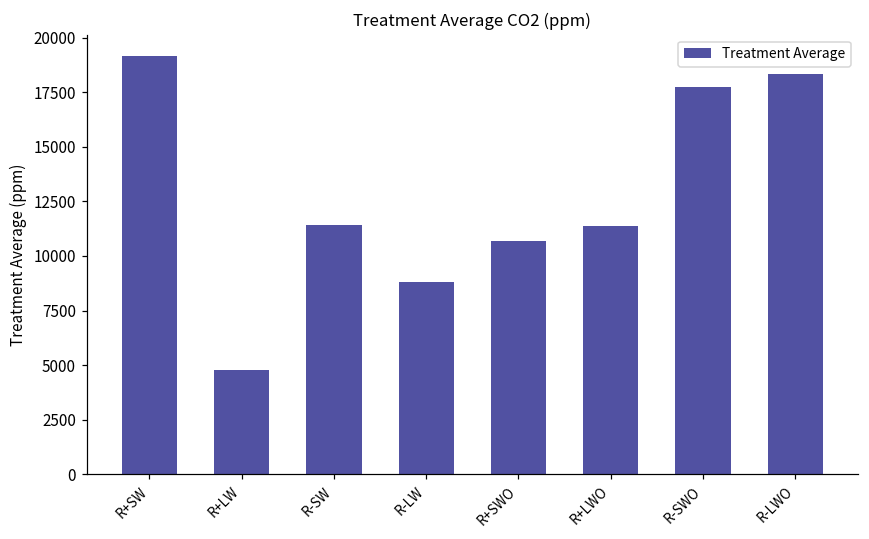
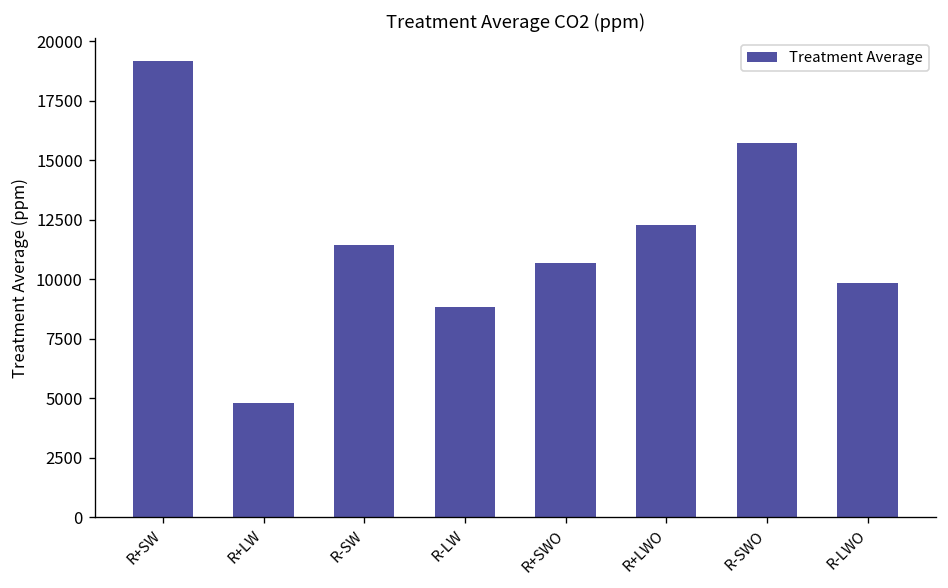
  {
    "R+SW": 19200,
    "R+LW": 4800,
    "R-SW": 11400,
    "R-LW": 8800,
    "R+SWO": 10700,
-   "R+LWO": 11400,
-   "R-SWO": 17700,
-   "R-LWO": 18300
+   "R+LWO": 12300,
+   "R-SWO": 15700,
+   "R-LWO": 9800
  }
